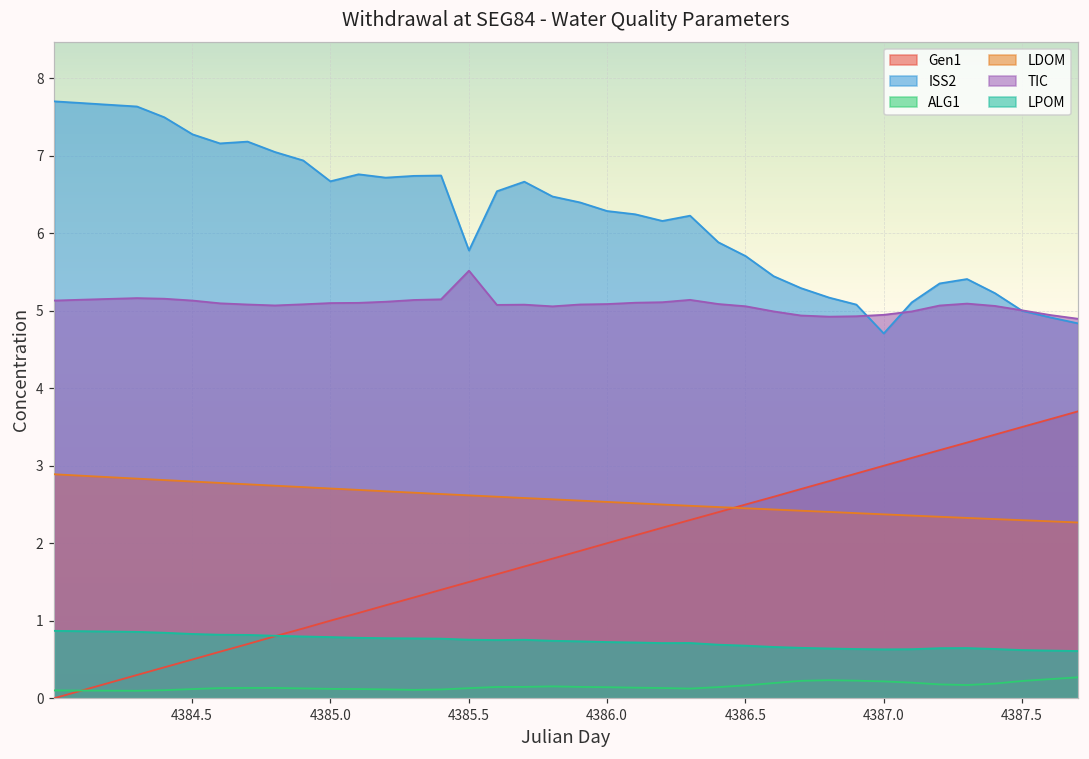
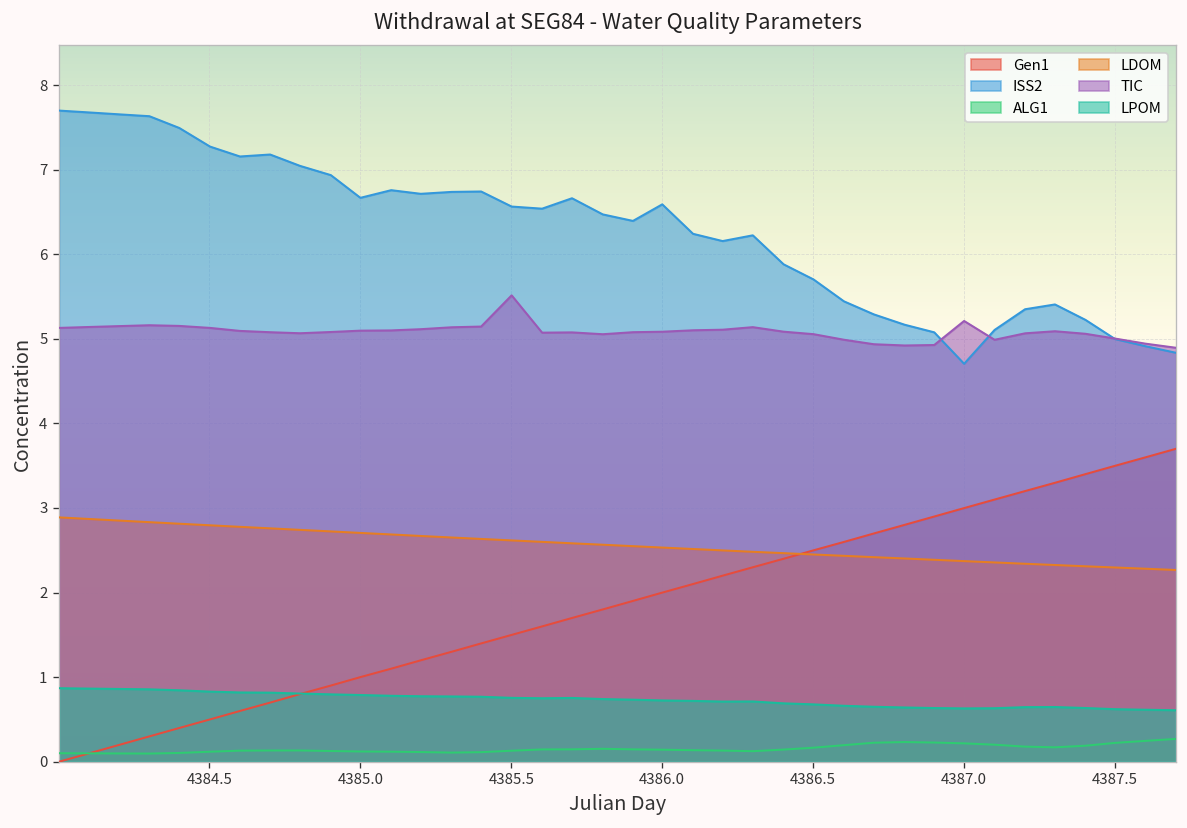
  {
    "ISS2": {
      "4385.0": 6.7,
-     "4385.5": 5.8,
-     "4386.0": 6.3,
+     "4385.5": 6.6,
+     "4386.0": 6.6,
      "4386.5": 5.7,
      "4387.0": 4.7
    },
    "TIC": {
      "4385.0": 5.1,
      "4385.5": 5.5,
      "4386.0": 5.1,
      "4386.5": 5.1,
-     "4387.0": 4.9
+     "4387.0": 5.2
    }
  }
